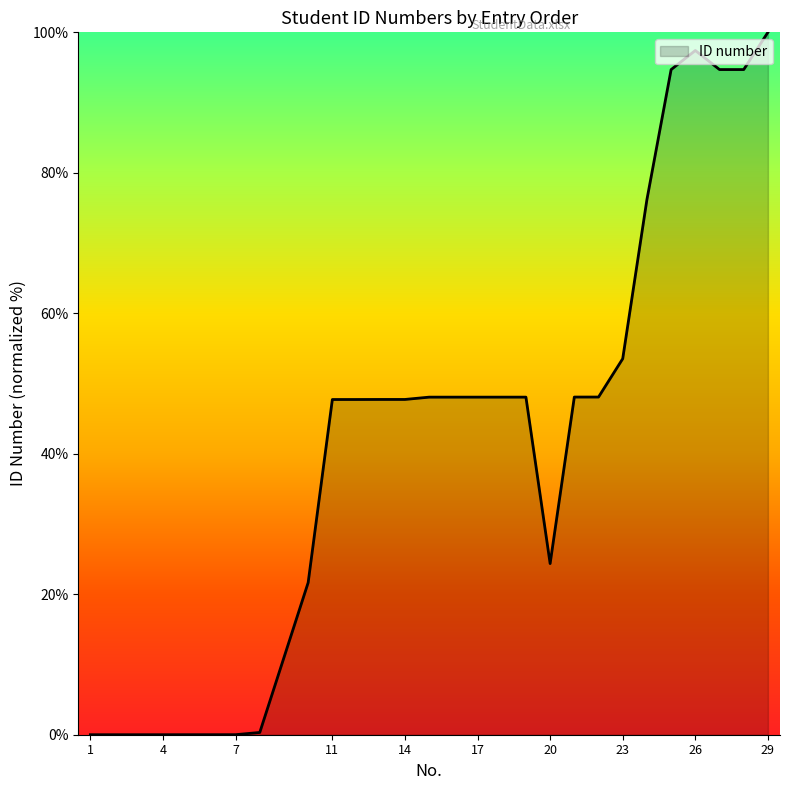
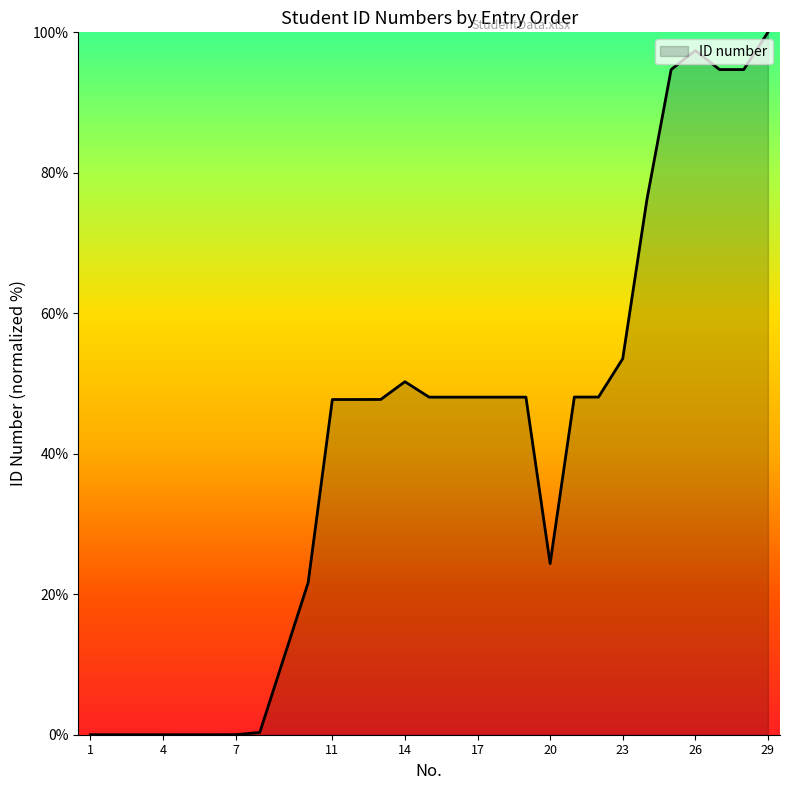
  {
    "1": "0%",
    "4": "0%",
    "7": "0%",
    "11": "48%",
-   "14": "48%",
+   "14": "50%",
    "17": "48%",
    "20": "24%",
    "23": "54%",
    "29": "100%"
  }
